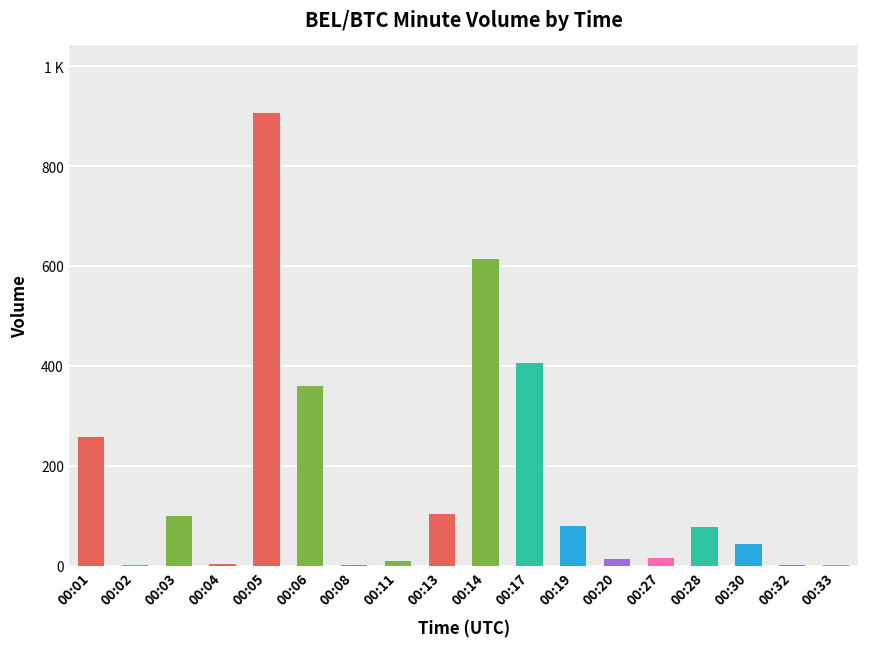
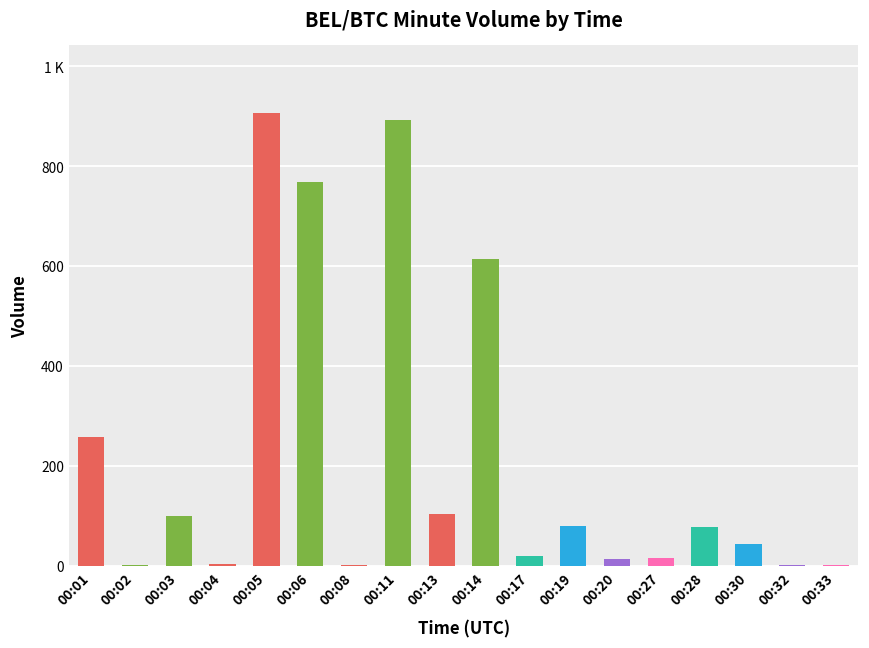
  {
    "00:01": 260,
    "00:03": 100,
    "00:05": 910,
-   "00:06": 360,
-   "00:11": 10,
+   "00:06": 770,
+   "00:11": 890,
    "00:13": 100,
    "00:14": 620,
-   "00:17": 410,
+   "00:17": 20,
    "00:19": 80,
    "00:20": 10,
    "00:27": 20,
    "00:28": 80,
    "00:30": 40
  }
